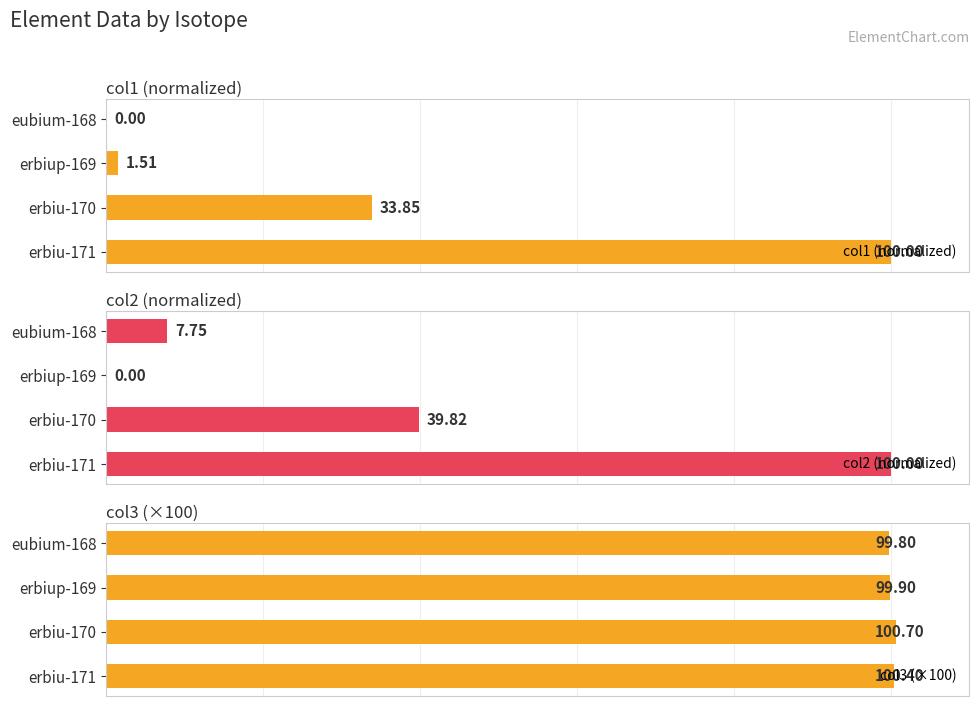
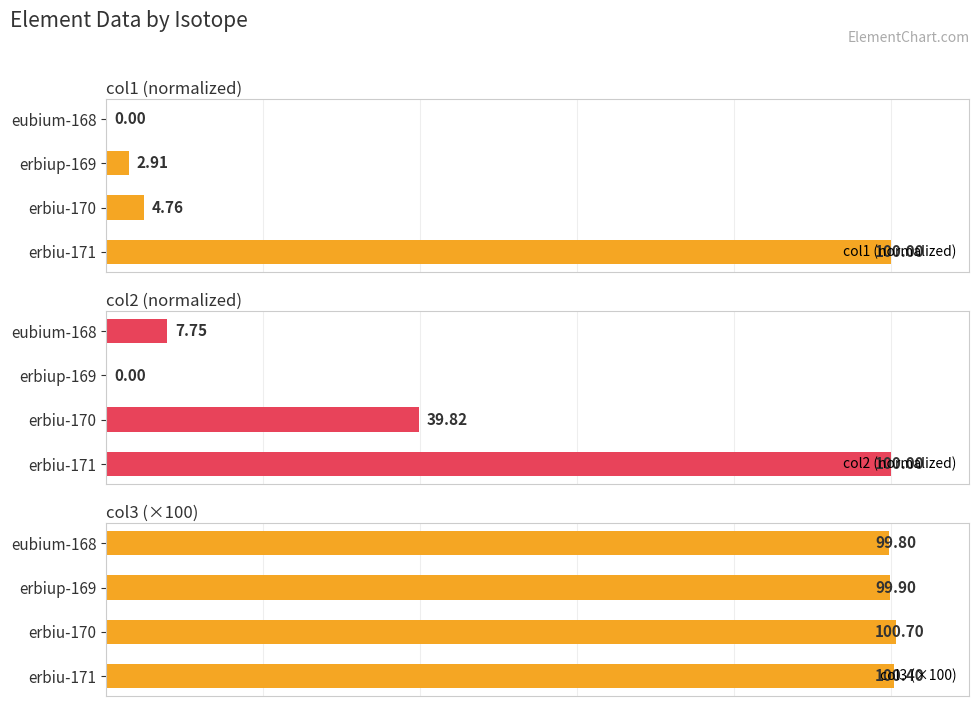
  {
    "col1 (normalized)": {
      "eubium-168": 0.00,
-     "erbiup-169": 1.51,
-     "erbiu-170": 33.85,
+     "erbiup-169": 2.91,
+     "erbiu-170": 4.76,
      "erbiu-171": 100.00
    },
    "col2 (normalized)": {
      "eubium-168": 7.75,
      "erbiup-169": 0.00,
      "erbiu-170": 39.82,
      "erbiu-171": 100.00
    },
    "col3 (×100)": {
      "eubium-168": 99.80,
      "erbiup-169": 99.90,
      "erbiu-170": 100.70,
      "erbiu-171": 100.40
    }
  }
